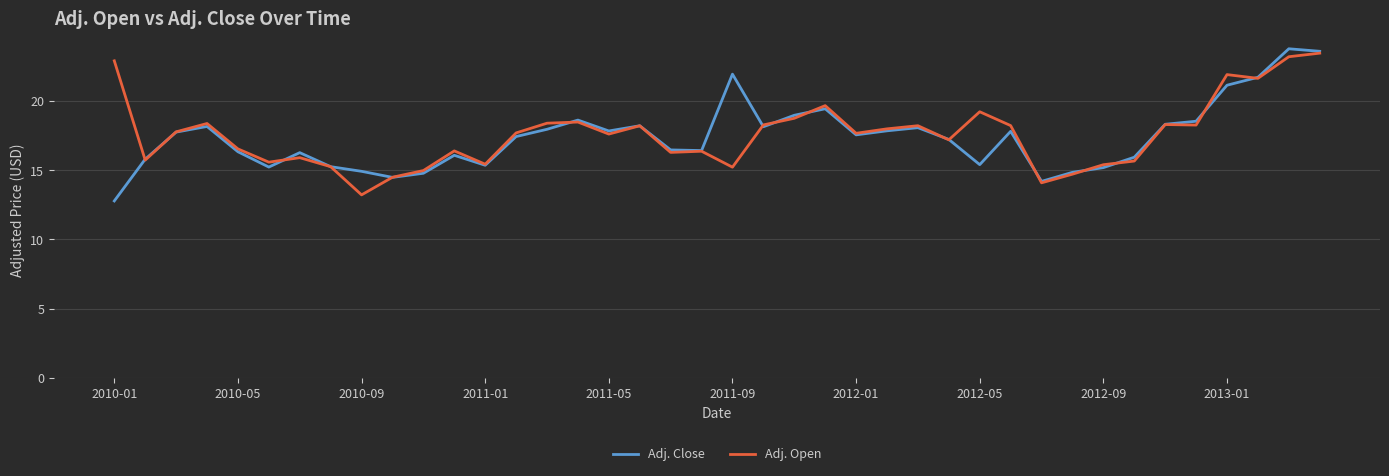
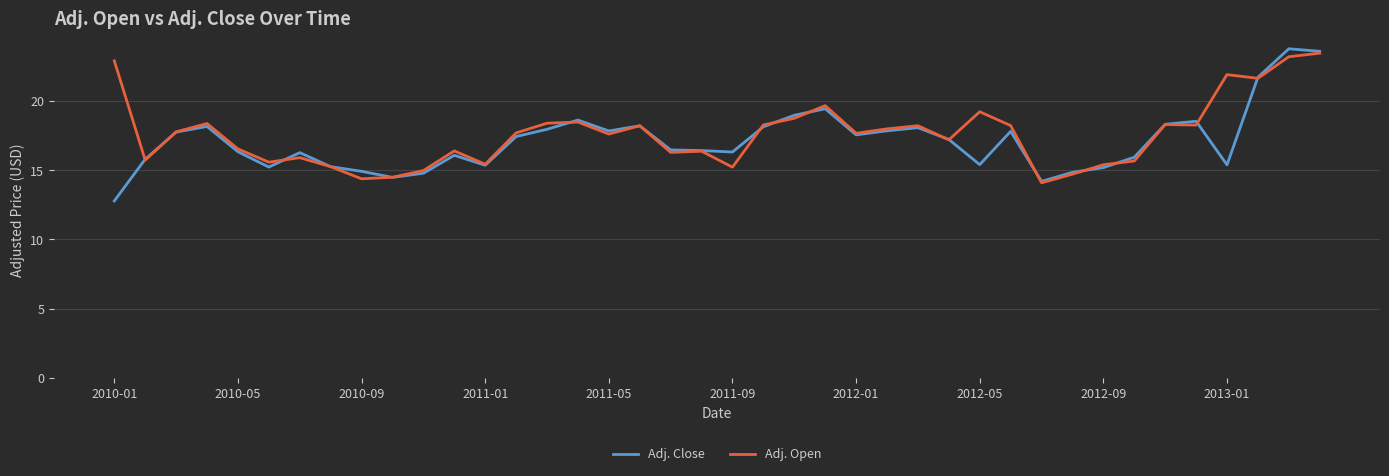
  {
    "Adj. Close": {
      "2010-01": 12.8,
      "2010-05": 16.3,
      "2010-09": 14.9,
      "2011-05": 17.8,
-     "2011-09": 21.9,
+     "2011-09": 16.3,
      "2012-05": 15.4,
      "2012-09": 15.2,
-     "2013-01": 21.1
+     "2013-01": 15.4
    },
    "Adj. Open": {
      "2010-01": 22.9,
      "2010-05": 16.5,
-     "2010-09": 13.2,
+     "2010-09": 14.4,
      "2011-05": 17.6,
      "2011-09": 15.2,
      "2012-05": 19.2,
      "2012-09": 15.4,
      "2013-01": 21.9
    }
  }
